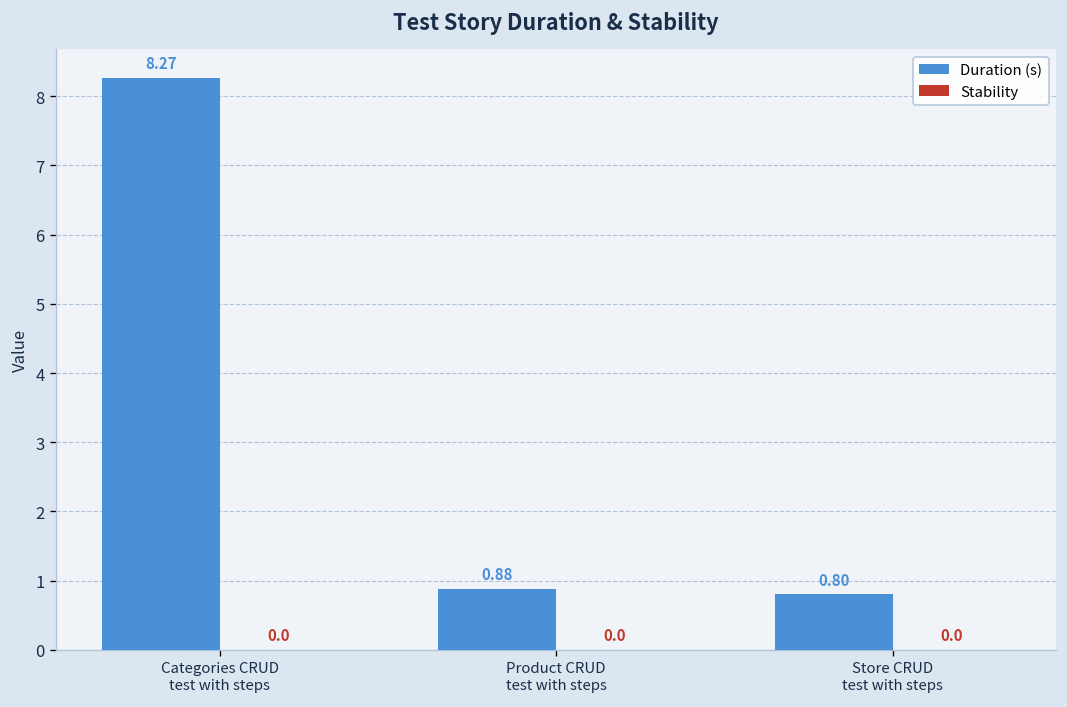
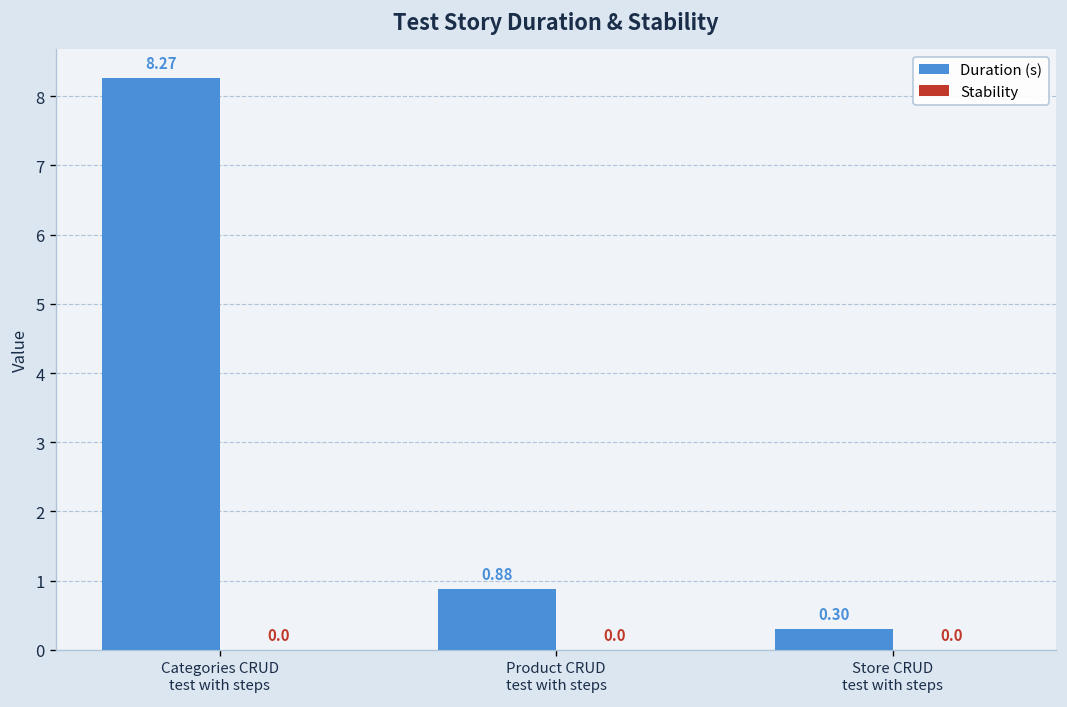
  {
    "Duration (s)": {
      "Categories CRUD test with steps": 8.27,
      "Product CRUD test with steps": 0.88,
-     "Store CRUD test with steps": 0.80
+     "Store CRUD test with steps": 0.30
    },
    "Stability": {
      "Categories CRUD test with steps": 0.0,
      "Product CRUD test with steps": 0.0,
      "Store CRUD test with steps": 0.0
    }
  }
